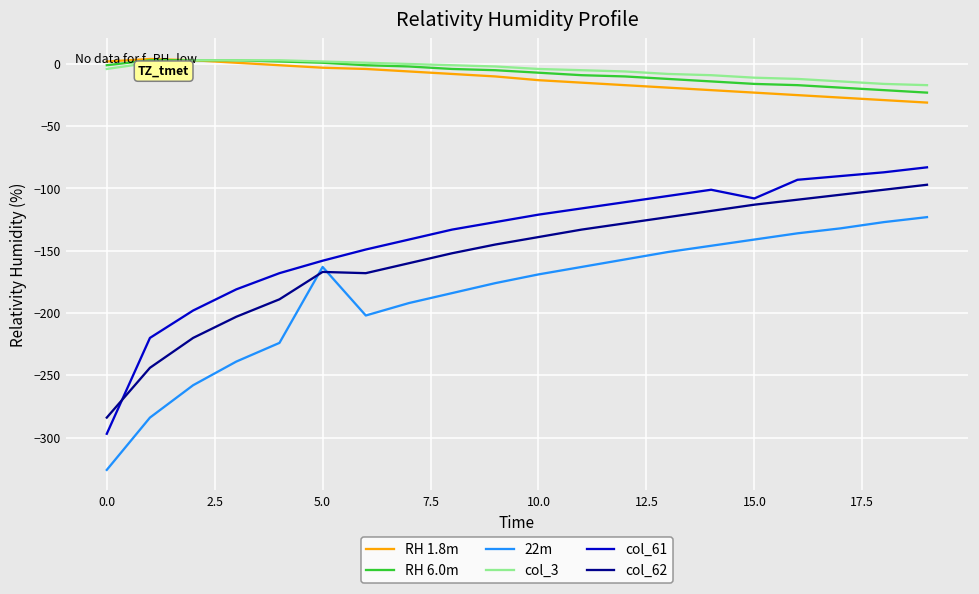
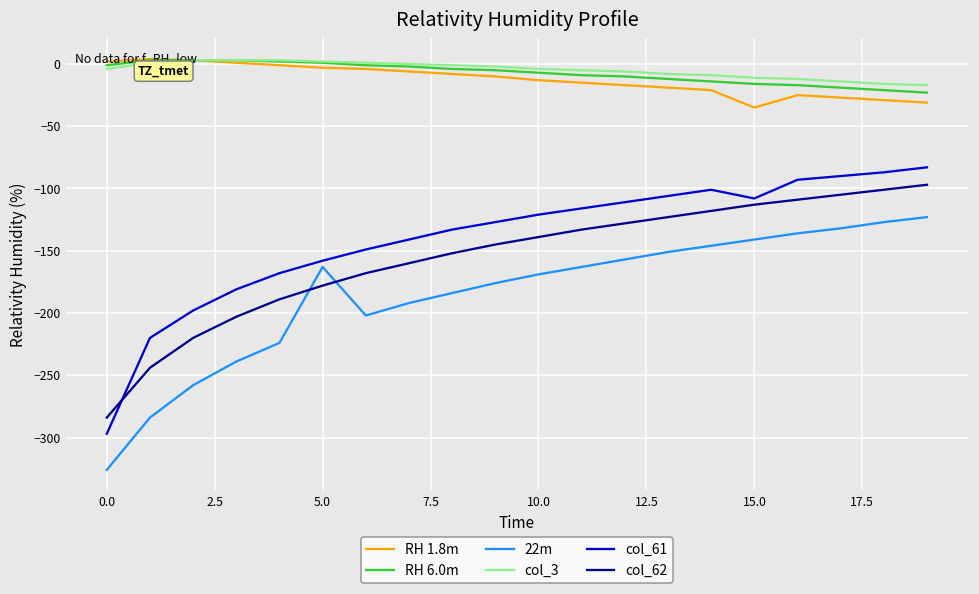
  {
    "RH 1.8m": {
      "0.0": 2,
      "5.0": -3,
      "10.0": -13,
-     "15.0": -23
+     "15.0": -35
    },
    "RH 6.0m": {
      "0.0": -1,
      "10.0": -7,
      "15.0": -16
    },
    "22m": {
      "0.0": -326,
      "5.0": -163,
      "10.0": -169,
      "15.0": -141
    },
    "col_3": {
      "0.0": -4,
      "10.0": -4,
      "15.0": -11
    },
    "col_61": {
      "0.0": -297,
      "5.0": -158,
      "10.0": -121,
      "15.0": -108
    },
    "col_62": {
      "0.0": -284,
-     "5.0": -167,
+     "5.0": -178,
      "10.0": -139,
      "15.0": -113
    }
  }
